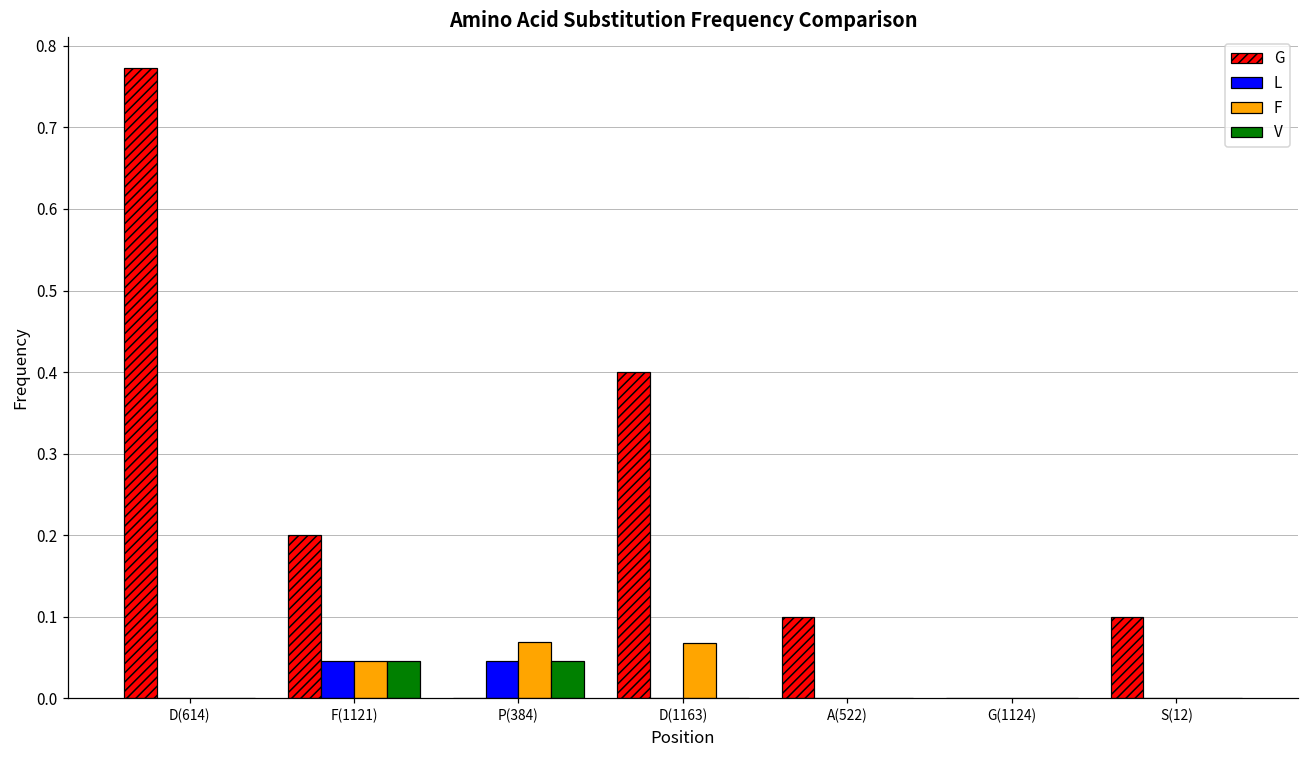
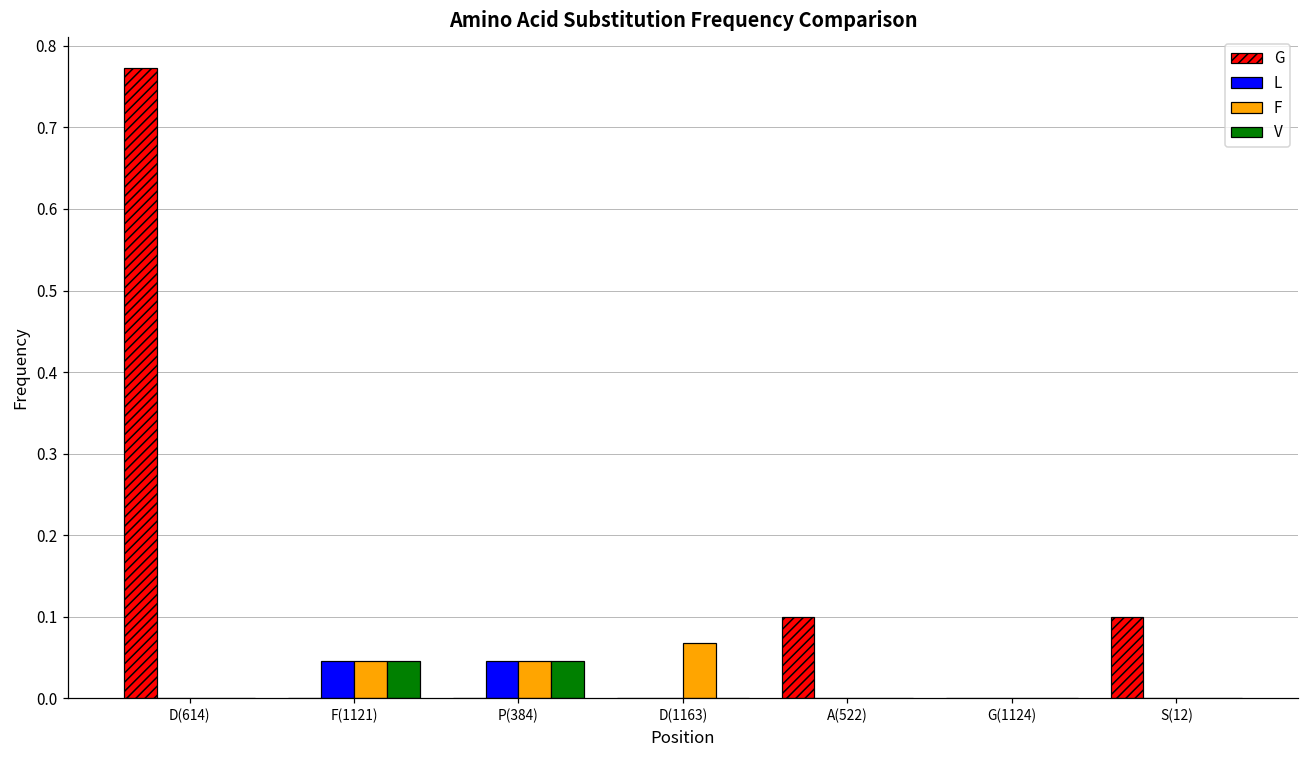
  {
    "G": {
      "D(614)": 0.77,
-     "F(1121)": 0.2,
+     "F(1121)": 0.0,
      "P(384)": 0.0,
-     "D(1163)": 0.4,
+     "D(1163)": 0.0,
      "A(522)": 0.1,
      "G(1124)": 0.0,
      "S(12)": 0.1
    },
    "L": {
      "D(614)": 0.00,
      "F(1121)": 0.05,
      "P(384)": 0.05,
      "D(1163)": 0.00,
      "A(522)": 0.00,
      "G(1124)": 0.00,
      "S(12)": 0.00
    },
    "F": {
      "D(614)": 0.00,
      "F(1121)": 0.05,
-     "P(384)": 0.07,
+     "P(384)": 0.05,
      "D(1163)": 0.07,
      "A(522)": 0.00,
      "G(1124)": 0.00,
      "S(12)": 0.00
    },
    "V": {
      "D(614)": 0.00,
      "F(1121)": 0.05,
      "P(384)": 0.05,
      "D(1163)": 0.00,
      "A(522)": 0.00,
      "G(1124)": 0.00,
      "S(12)": 0.00
    }
  }
